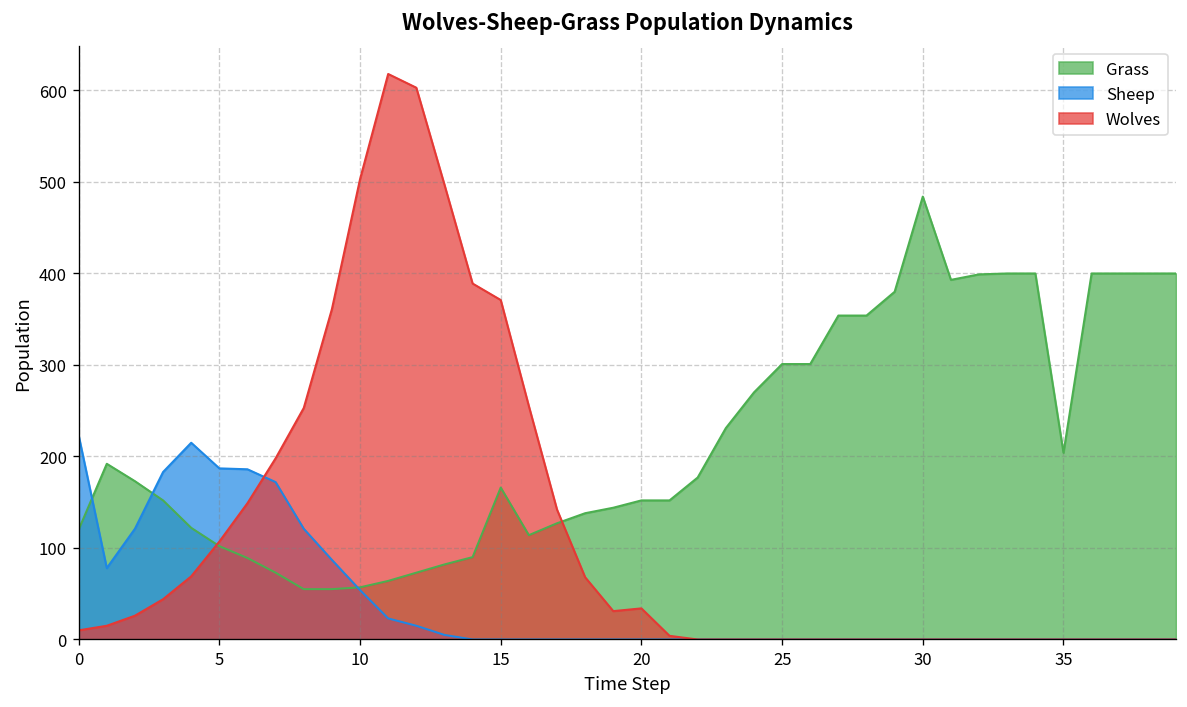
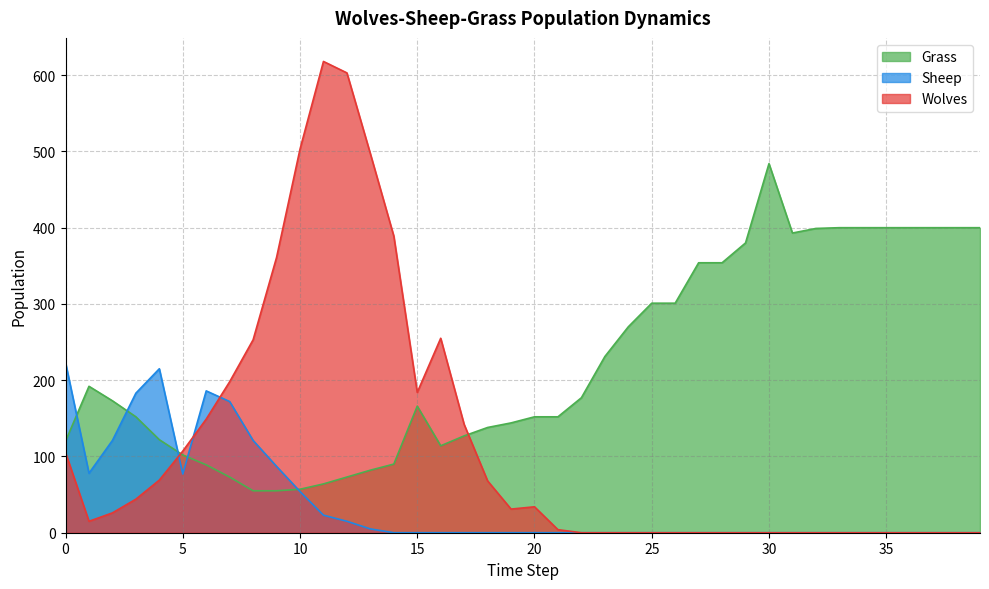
  {
    "Grass": {
      "0": 120,
      "5": 100,
      "15": 170,
      "20": 150,
      "25": 300,
      "30": 480,
-     "35": 200
+     "35": 400
    },
    "Sheep": {
      "0": 220,
-     "5": 190,
+     "5": 80,
      "15": 0,
      "20": 0
    },
    "Wolves": {
-     "0": 10,
+     "0": 110,
      "5": 110,
      "10": 500,
-     "15": 370,
+     "15": 180,
      "20": 30
    }
  }
